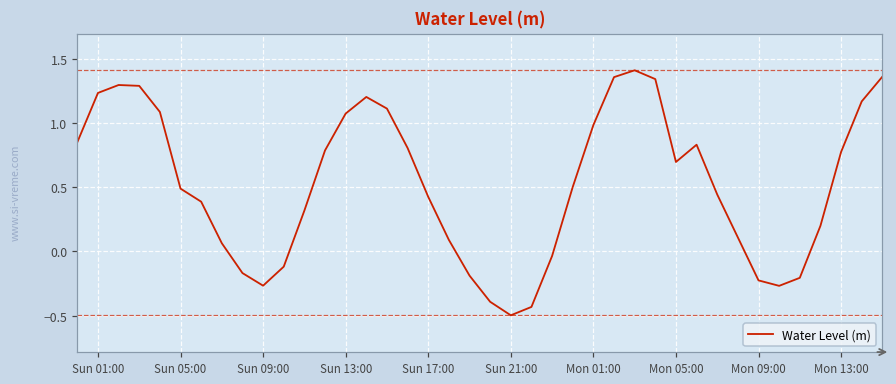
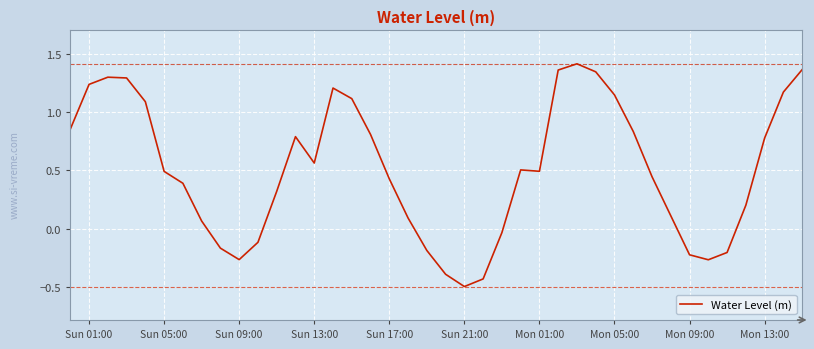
  {
    "Sun 01:00": 1.24,
    "Sun 05:00": 0.49,
    "Sun 09:00": -0.27,
-   "Sun 13:00": 1.08,
+   "Sun 13:00": 0.56,
    "Sun 17:00": 0.43,
    "Sun 21:00": -0.50,
-   "Mon 01:00": 0.99,
-   "Mon 05:00": 0.70,
+   "Mon 01:00": 0.49,
+   "Mon 05:00": 1.15,
    "Mon 09:00": -0.23,
    "Mon 13:00": 0.78
  }
